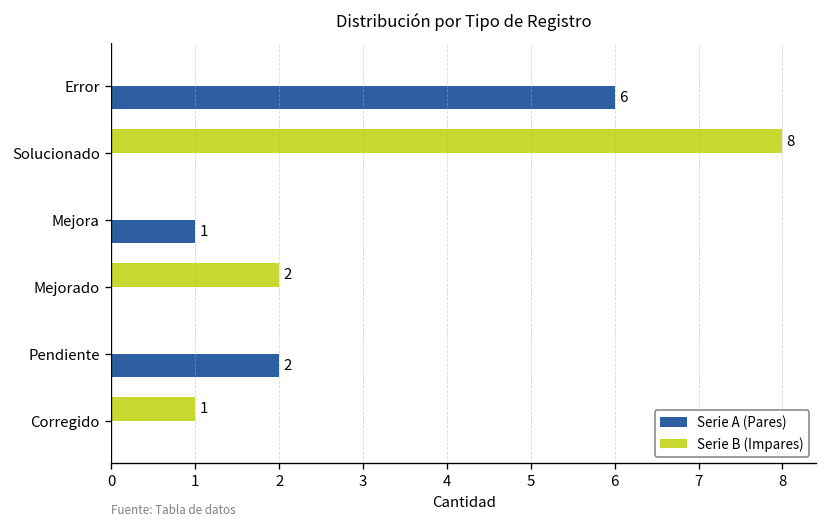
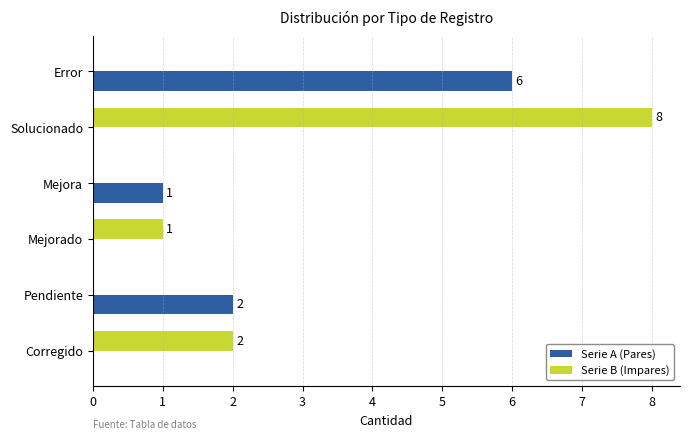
  {
    "Serie A (Pares)": {
      "Error": 6,
      "Mejora": 1,
      "Pendiente": 2
    },
    "Serie B (Impares)": {
      "Solucionado": 8,
-     "Mejorado": 2,
-     "Corregido": 1
+     "Mejorado": 1,
+     "Corregido": 2
    }
  }
